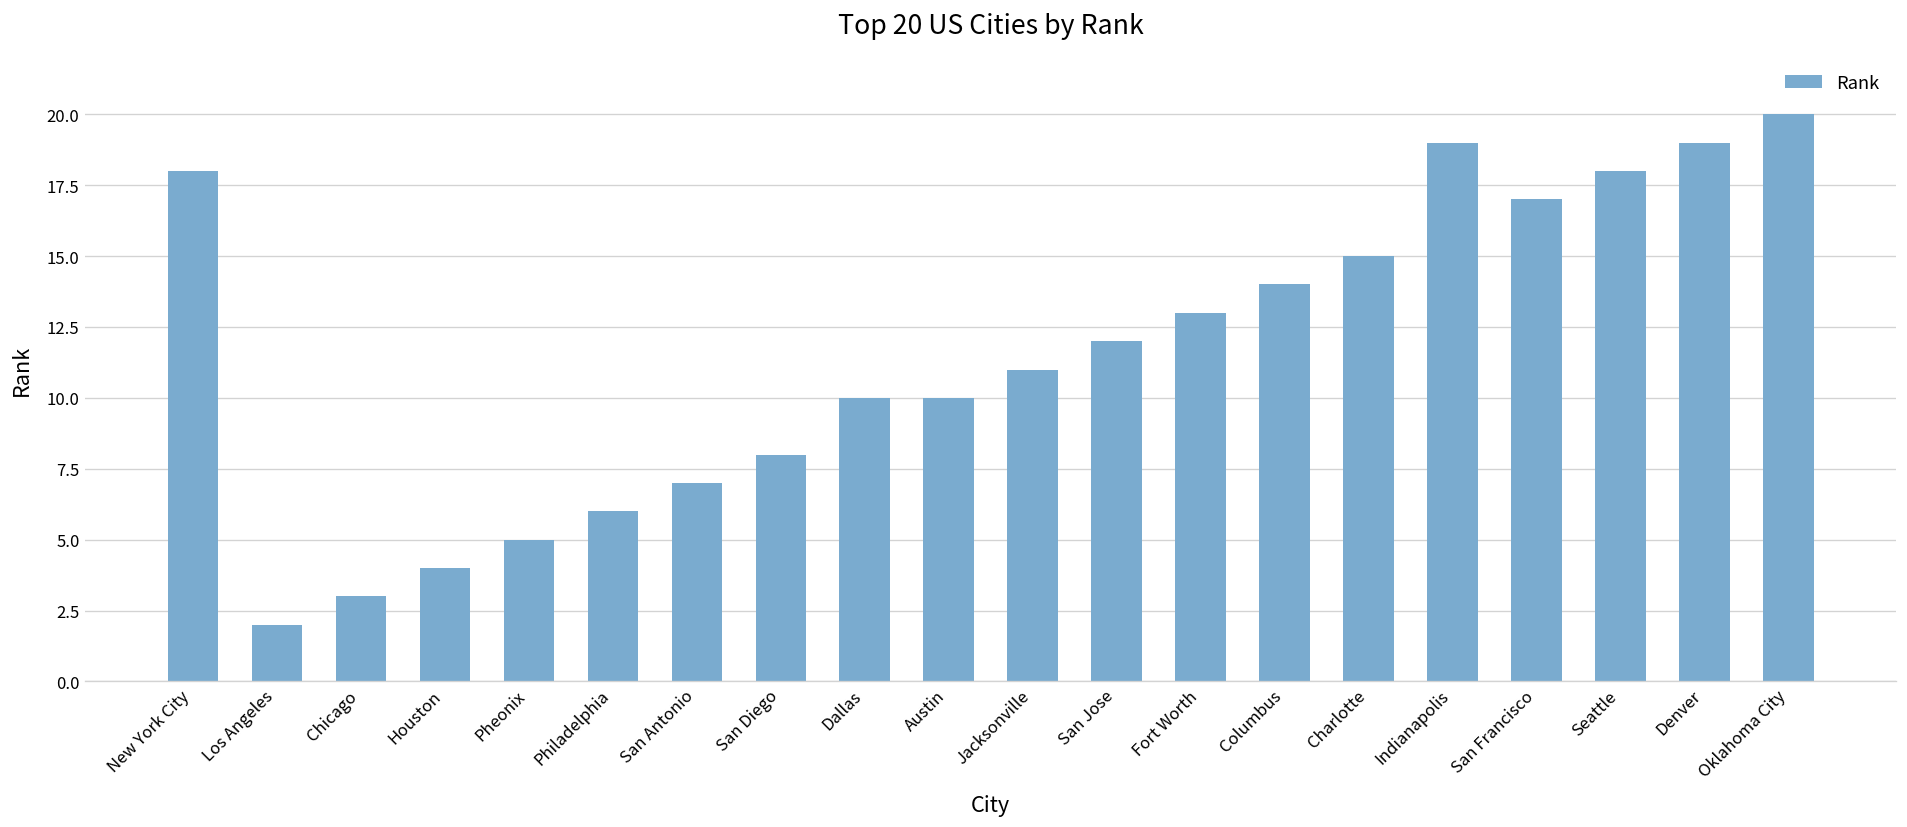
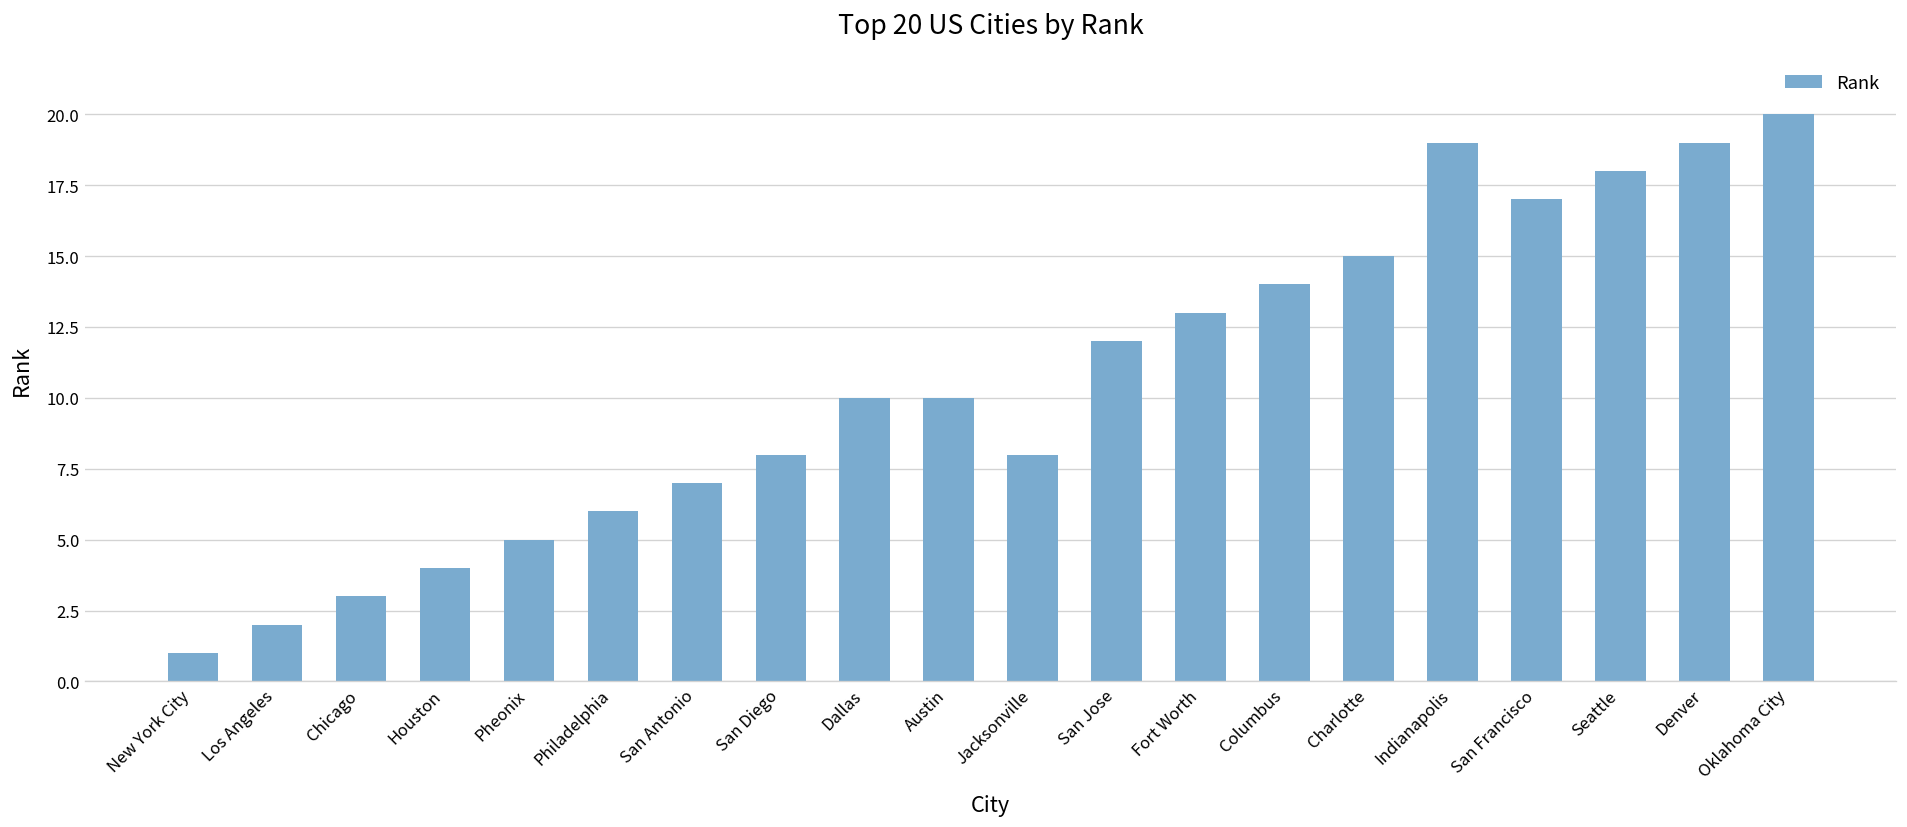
  {
-   "New York City": 18,
+   "New York City": 1,
    "Los Angeles": 2,
    "Chicago": 3,
    "Houston": 4,
    "Pheonix": 5,
    "Philadelphia": 6,
    "San Antonio": 7,
    "San Diego": 8,
    "Dallas": 10,
    "Austin": 10,
-   "Jacksonville": 11,
+   "Jacksonville": 8,
    "San Jose": 12,
    "Fort Worth": 13,
    "Columbus": 14,
    "Charlotte": 15,
    "Indianapolis": 19,
    "San Francisco": 17,
    "Seattle": 18,
    "Denver": 19,
    "Oklahoma City": 20
  }
